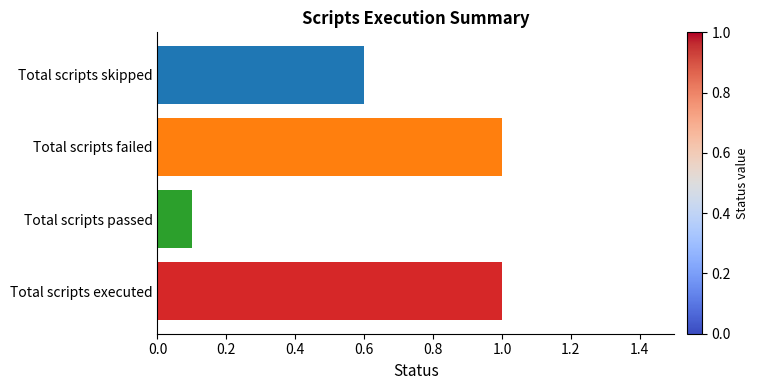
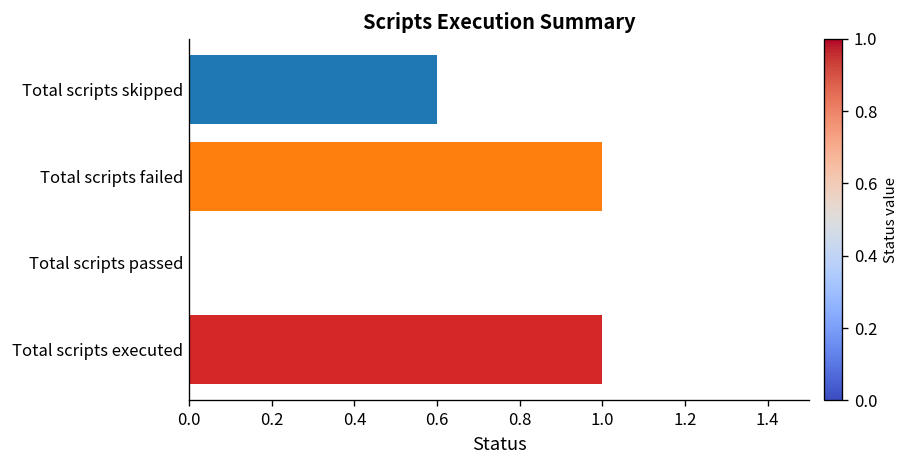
  {
    "Total scripts skipped": 0.6,
    "Total scripts failed": 1.0,
-   "Total scripts passed": 0.1,
+   "Total scripts passed": 0.0,
    "Total scripts executed": 1.0
  }
